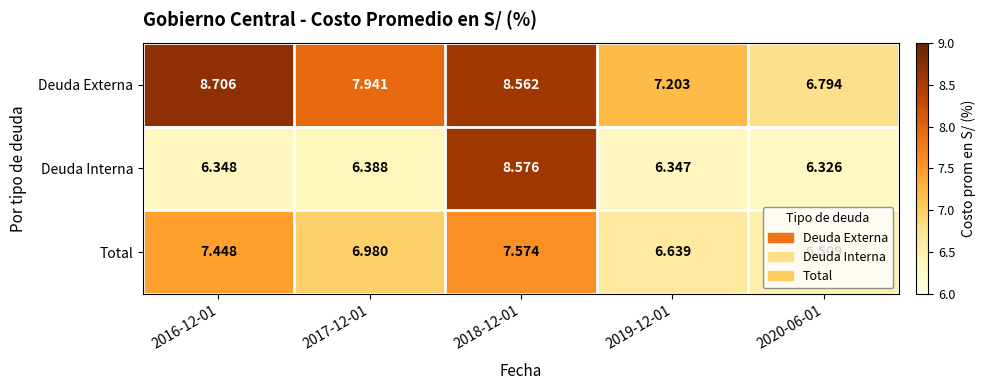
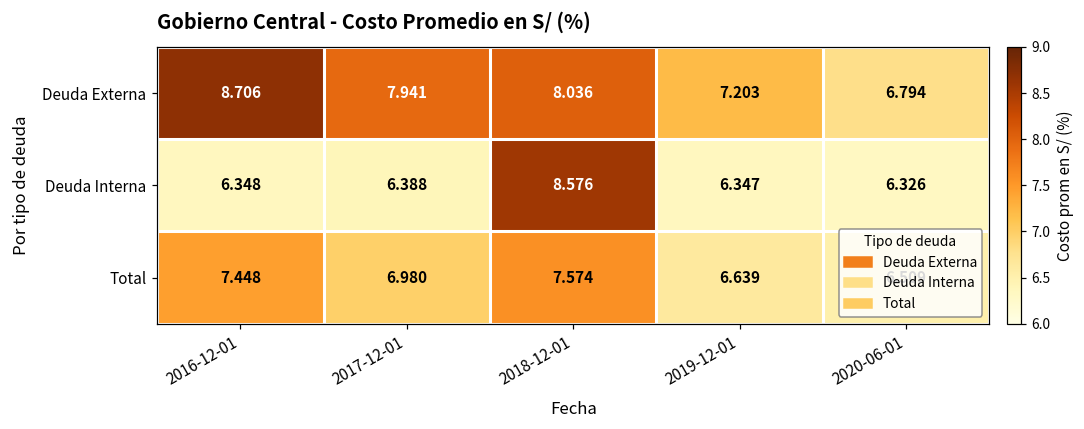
  {
    "Deuda Externa": {
      "2016-12-01": 8.706,
      "2017-12-01": 7.941,
-     "2018-12-01": 8.562,
+     "2018-12-01": 8.036,
      "2019-12-01": 7.203,
      "2020-06-01": 6.794
    },
    "Deuda Interna": {
      "2016-12-01": 6.348,
      "2017-12-01": 6.388,
      "2018-12-01": 8.576,
      "2019-12-01": 6.347,
      "2020-06-01": 6.326
    },
    "Total": {
      "2016-12-01": 7.448,
      "2017-12-01": 6.980,
      "2018-12-01": 7.574,
      "2019-12-01": 6.639
    }
  }
